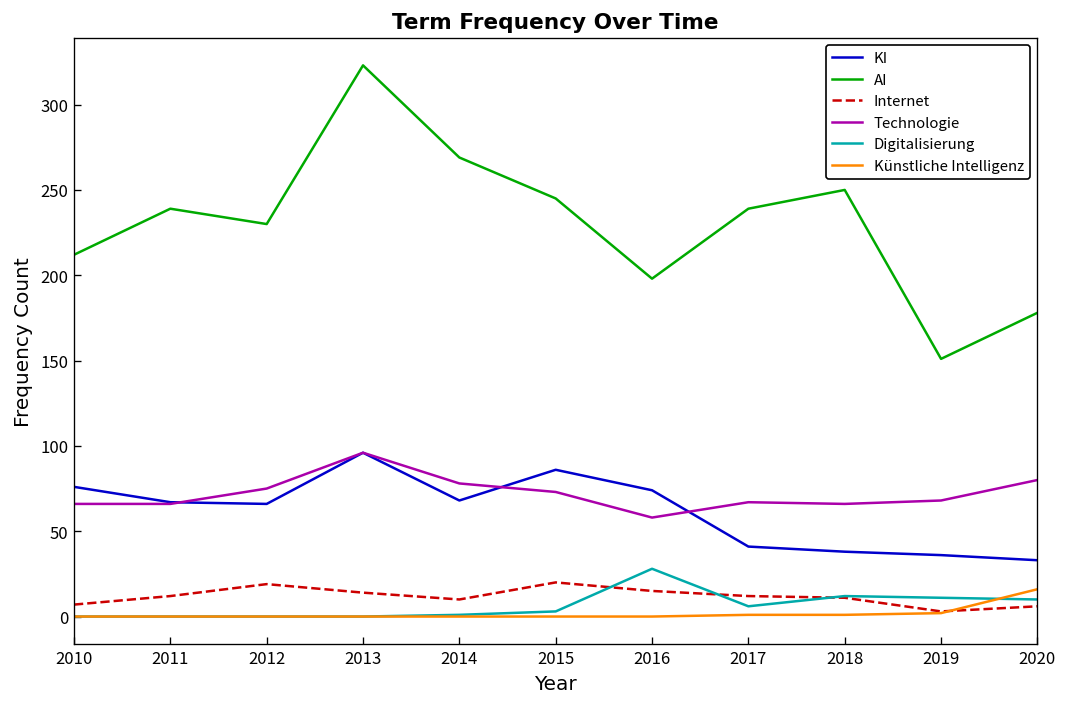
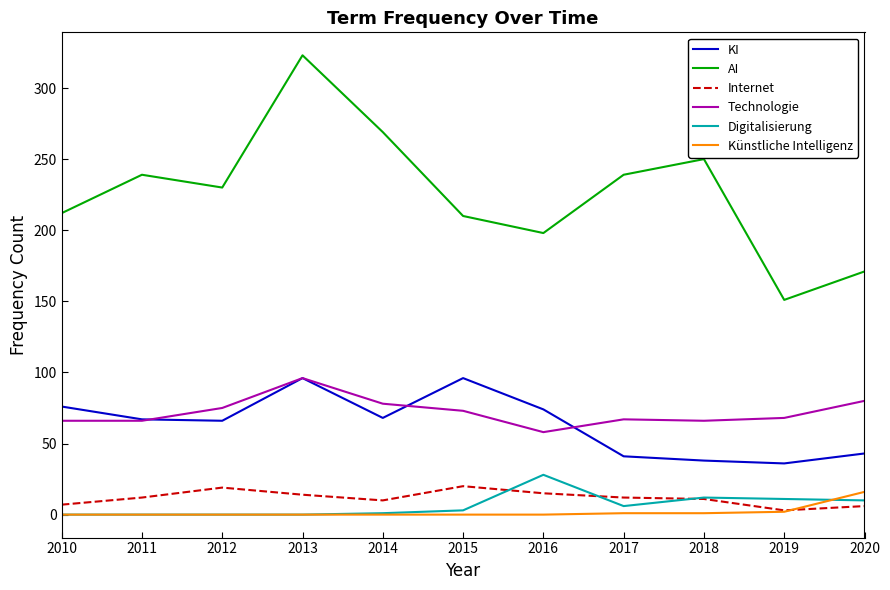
  {
    "KI": {
      "2010": 76,
      "2012": 66,
      "2014": 68,
-     "2015": 86,
+     "2015": 96,
      "2016": 74,
      "2017": 41,
      "2018": 38,
      "2019": 36,
-     "2020": 33
+     "2020": 43
    },
    "AI": {
      "2010": 212,
      "2011": 239,
      "2012": 230,
      "2013": 323,
      "2014": 269,
-     "2015": 245,
+     "2015": 210,
      "2016": 198,
      "2017": 239,
      "2018": 250,
      "2019": 151,
-     "2020": 178
+     "2020": 171
    },
    "Internet": {
      "2010": 7,
      "2011": 12,
      "2012": 19,
      "2013": 14,
      "2014": 10,
      "2015": 20,
      "2016": 15,
      "2017": 12,
      "2020": 6
    },
    "Technologie": {
      "2010": 66,
      "2012": 75,
      "2014": 78,
      "2015": 73,
      "2016": 58,
      "2017": 67,
      "2018": 66,
      "2019": 68,
      "2020": 80
    },
    "Digitalisierung": {
      "2015": 3,
      "2016": 28,
      "2017": 6,
      "2019": 11,
      "2020": 10
    },
    "Künstliche Intelligenz": {
      "2015": 0,
      "2016": 0,
      "2017": 1,
      "2018": 1,
      "2020": 16
    }
  }
